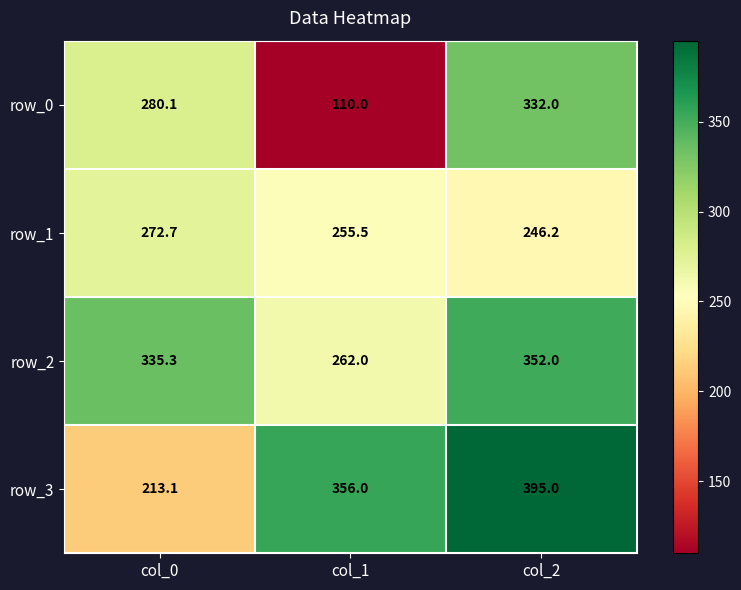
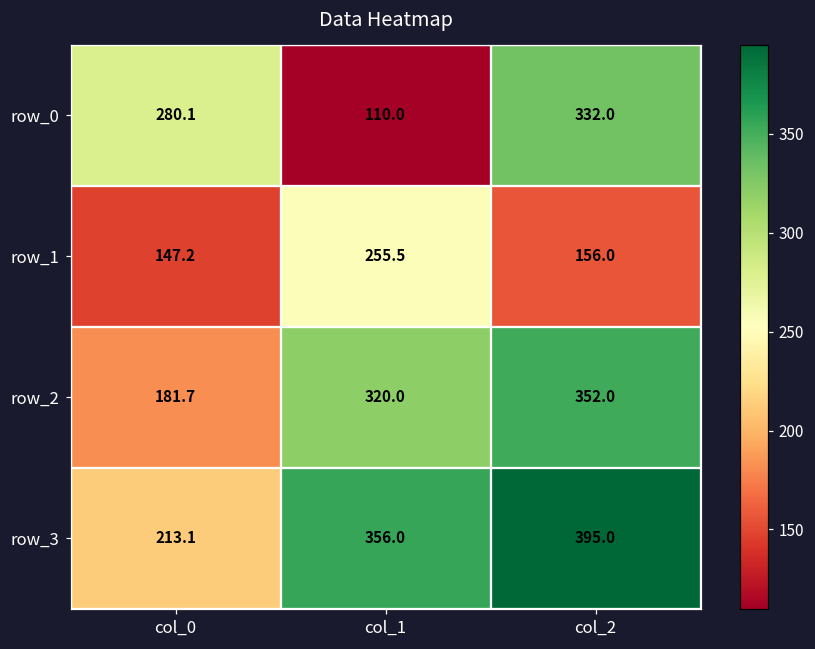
  {
    "row_0": {
      "col_0": 280.1,
      "col_1": 110.0,
      "col_2": 332.0
    },
    "row_1": {
-     "col_0": 272.7,
+     "col_0": 147.2,
      "col_1": 255.5,
-     "col_2": 246.2
+     "col_2": 156.0
    },
    "row_2": {
-     "col_0": 335.3,
-     "col_1": 262.0,
+     "col_0": 181.7,
+     "col_1": 320.0,
      "col_2": 352.0
    },
    "row_3": {
      "col_0": 213.1,
      "col_1": 356.0,
      "col_2": 395.0
    }
  }
